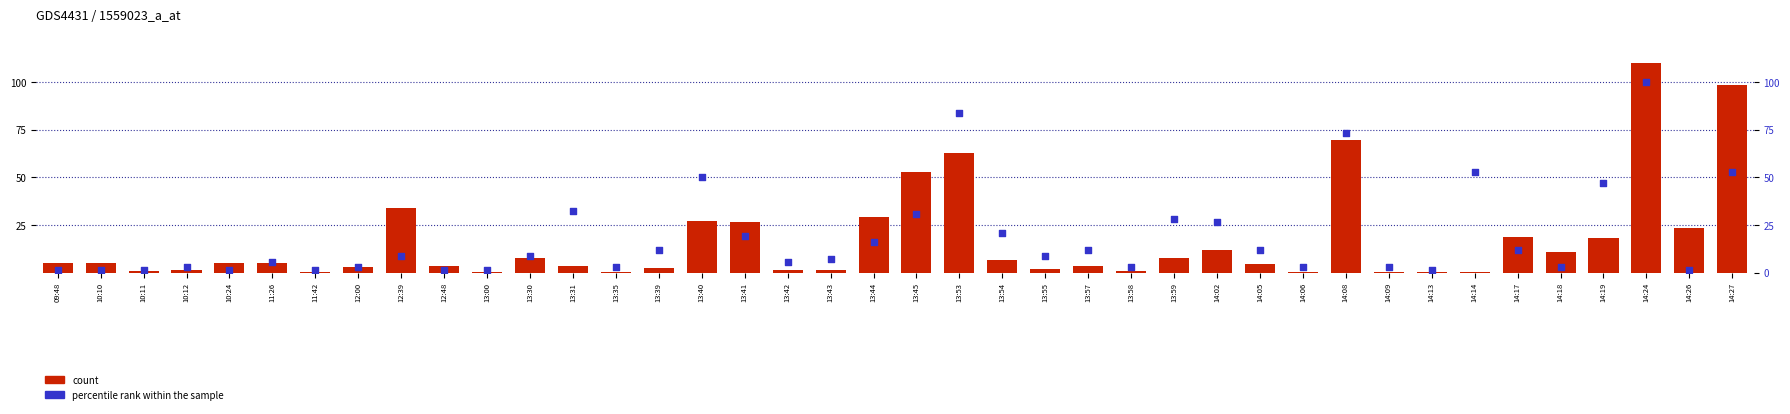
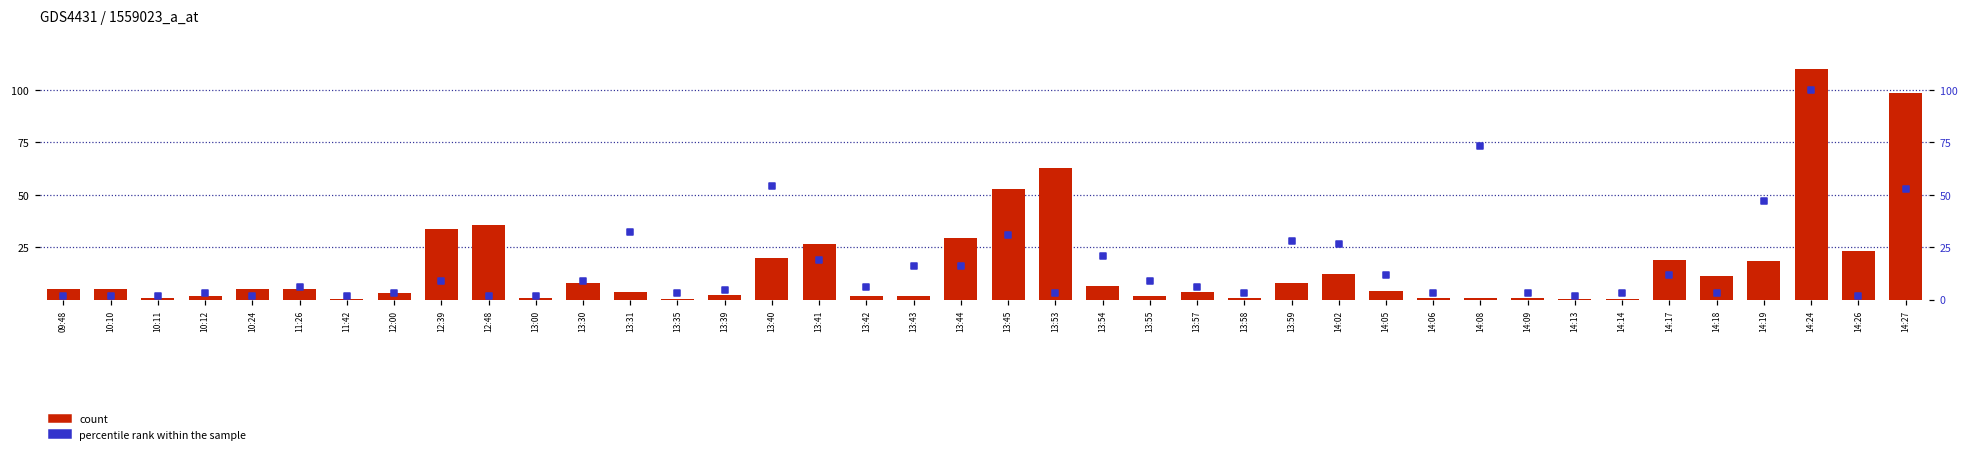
  {
    "count": {
      "09:48": 5,
      "10:10": 5,
      "10:12": 2,
      "10:24": 5,
      "11:26": 5,
      "12:00": 3,
      "12:39": 34,
-     "12:48": 4,
+     "12:48": 36,
      "13:30": 8,
      "13:31": 4,
      "13:39": 2,
-     "13:40": 27,
+     "13:40": 20,
      "13:41": 26,
      "13:42": 2,
      "13:43": 2,
      "13:44": 29,
      "13:45": 53,
      "13:53": 63,
      "13:54": 7,
      "13:55": 2,
      "13:57": 4,
      "13:59": 8,
      "14:02": 12,
      "14:05": 4,
-     "14:08": 69,
+     "14:08": 1,
      "14:17": 19,
      "14:18": 11,
      "14:19": 18,
      "14:24": 110,
      "14:26": 23,
      "14:27": 98
    },
    "percentile rank within the sample": {
-     "13:39": 12,
-     "13:40": 50,
-     "13:43": 7,
-     "13:53": 84,
-     "13:57": 12,
-     "14:14": 53
+     "13:39": 4,
+     "13:40": 54,
+     "13:43": 16,
+     "13:53": 3,
+     "13:57": 6,
+     "14:14": 3
    }
  }
